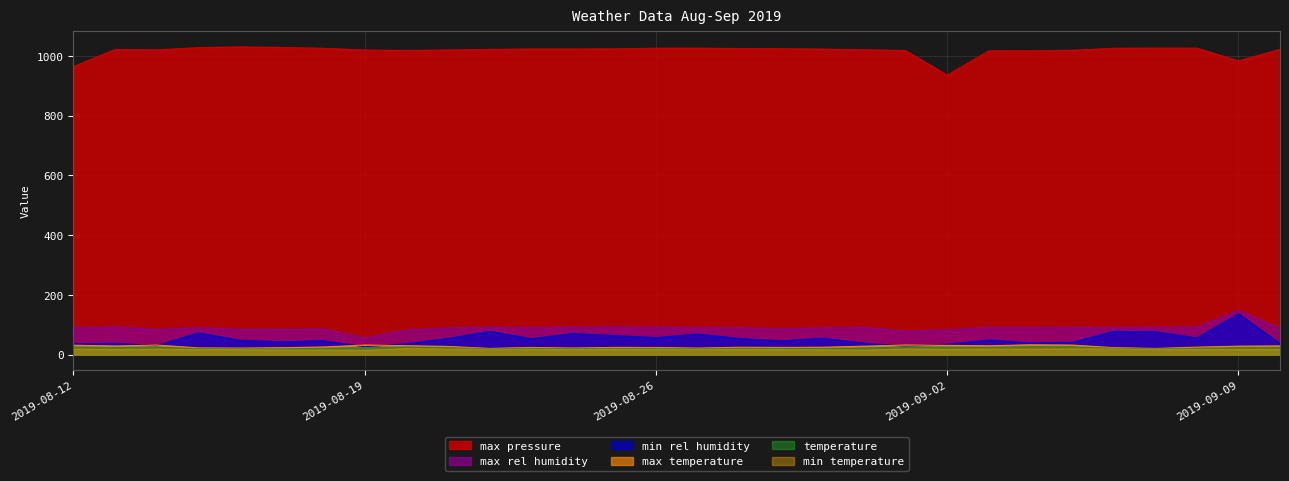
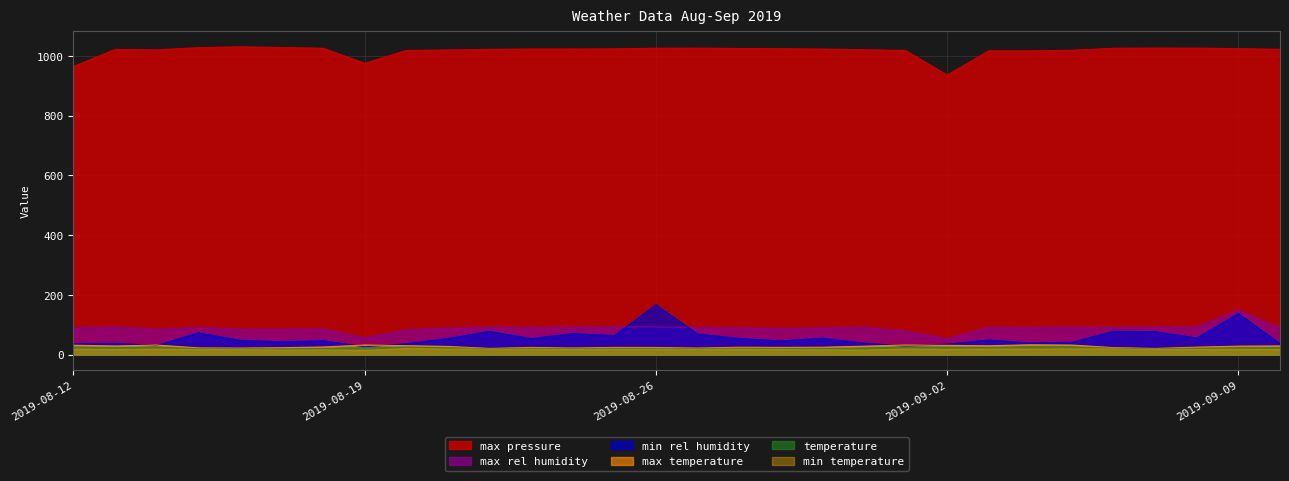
  {
    "max pressure": {
      "2019-08-12": 960,
-     "2019-08-19": 1020,
+     "2019-08-19": 980,
      "2019-08-26": 1030,
      "2019-09-02": 940,
-     "2019-09-09": 980
+     "2019-09-09": 1020
    },
    "max rel humidity": {
      "2019-08-12": 90,
      "2019-08-19": 60,
      "2019-08-26": 90,
-     "2019-09-02": 80,
+     "2019-09-02": 50,
      "2019-09-09": 150
    },
    "min rel humidity": {
-     "2019-08-26": 60,
+     "2019-08-26": 170,
      "2019-09-09": 140
    },
    "min temperature": {
      "2019-08-19": 10
    }
  }
